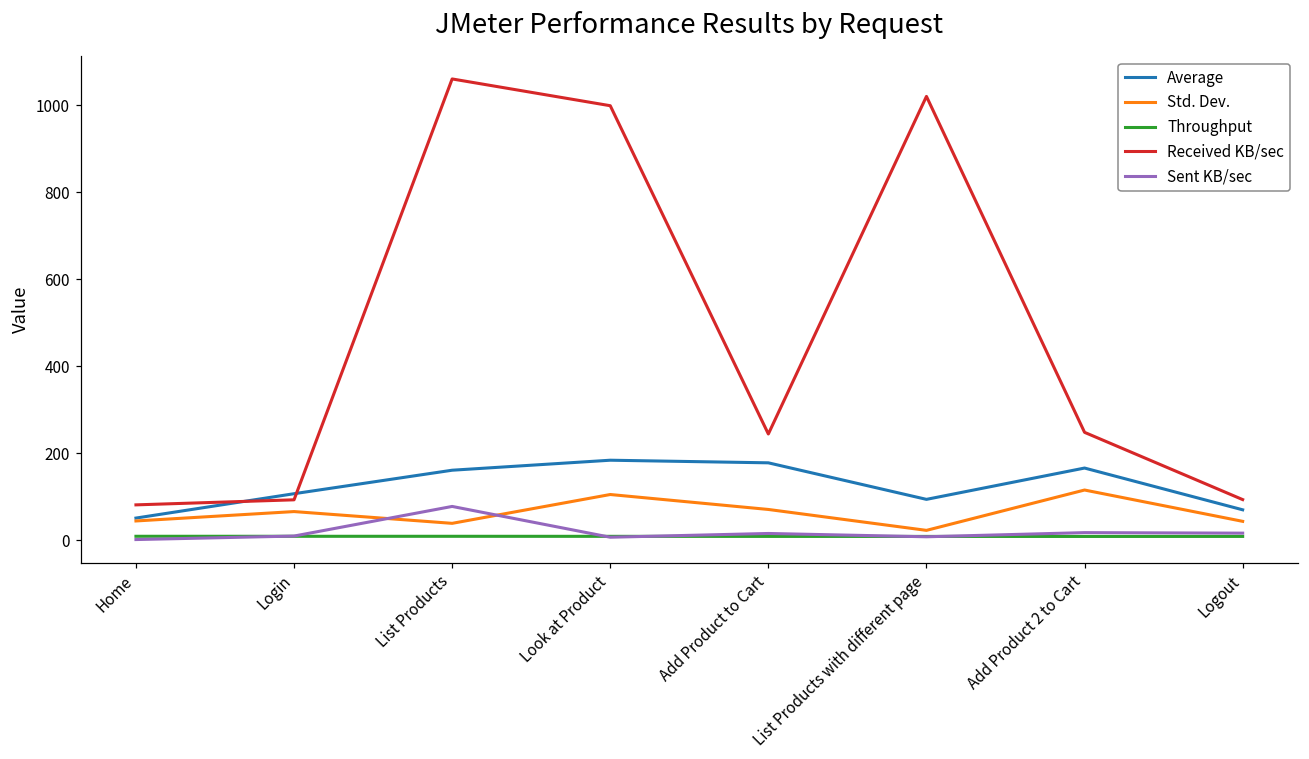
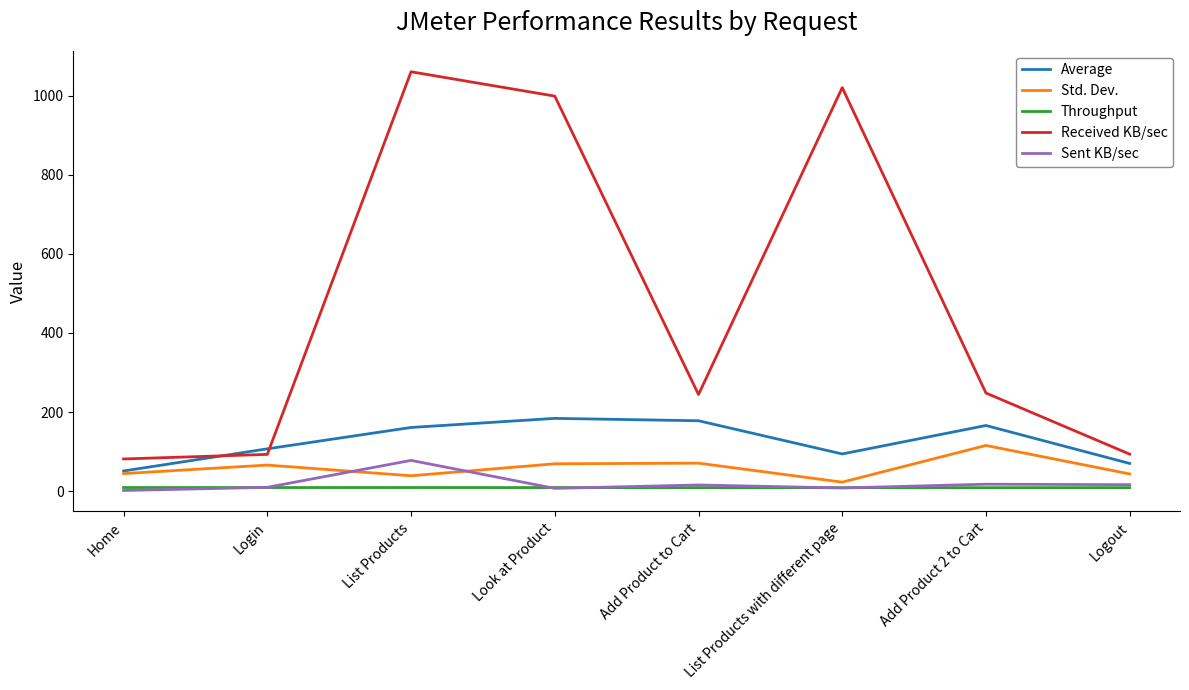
  {
    "Average": {
      "Home": 50,
      "Login": 110,
      "List Products": 160,
      "Look at Product": 180,
      "Add Product to Cart": 180,
      "List Products with different page": 90,
      "Add Product 2 to Cart": 170,
      "Logout": 70
    },
    "Std. Dev.": {
      "Home": 40,
      "Login": 70,
      "List Products": 40,
-     "Look at Product": 110,
+     "Look at Product": 70,
      "Add Product to Cart": 70,
      "List Products with different page": 20,
      "Add Product 2 to Cart": 120,
      "Logout": 40
    },
    "Throughput": {
      "Home": 10,
      "List Products": 10,
      "Add Product to Cart": 10,
      "Add Product 2 to Cart": 10,
      "Logout": 10
    },
    "Received KB/sec": {
      "Home": 80,
      "Login": 90,
      "List Products": 1060,
      "Look at Product": 1000,
      "Add Product to Cart": 240,
      "List Products with different page": 1020,
      "Add Product 2 to Cart": 250,
      "Logout": 90
    },
    "Sent KB/sec": {
      "Home": 0,
      "List Products": 80,
      "Add Product to Cart": 20,
      "Add Product 2 to Cart": 20,
      "Logout": 20
    }
  }
